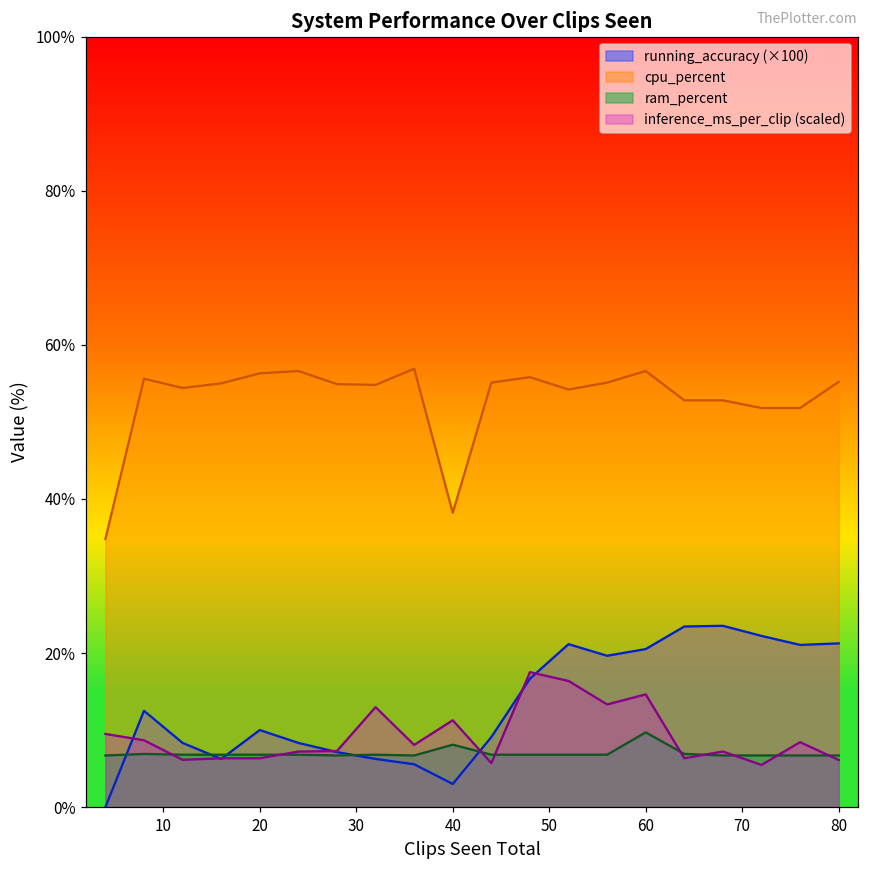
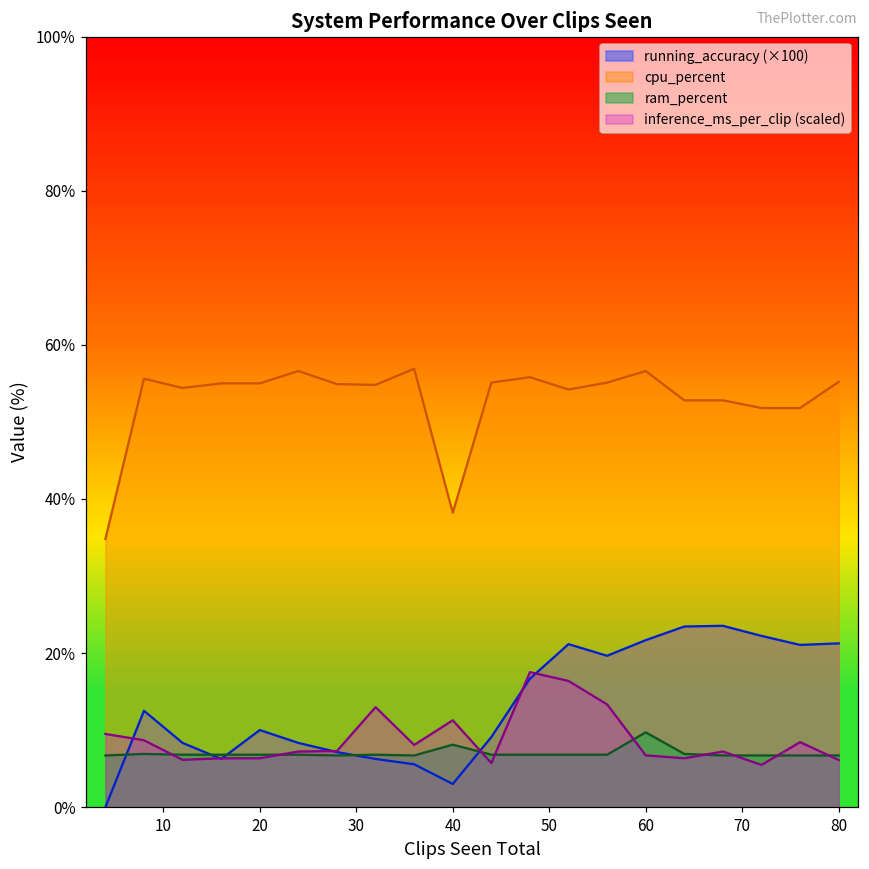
  {
    "running_accuracy (×100)": {
      "20": "10%",
      "40": "3%",
-     "60": "21%",
+     "60": "22%",
      "80": "21%"
    },
    "cpu_percent": {
-     "20": "56%",
+     "20": "55%",
      "40": "38%",
      "60": "57%",
      "80": "55%"
    },
    "ram_percent": {
      "20": "7%",
      "40": "8%",
      "60": "10%",
      "80": "7%"
    },
    "inference_ms_per_clip (scaled)": {
      "20": "6%",
      "40": "11%",
-     "60": "15%",
+     "60": "7%",
      "80": "6%"
    }
  }
